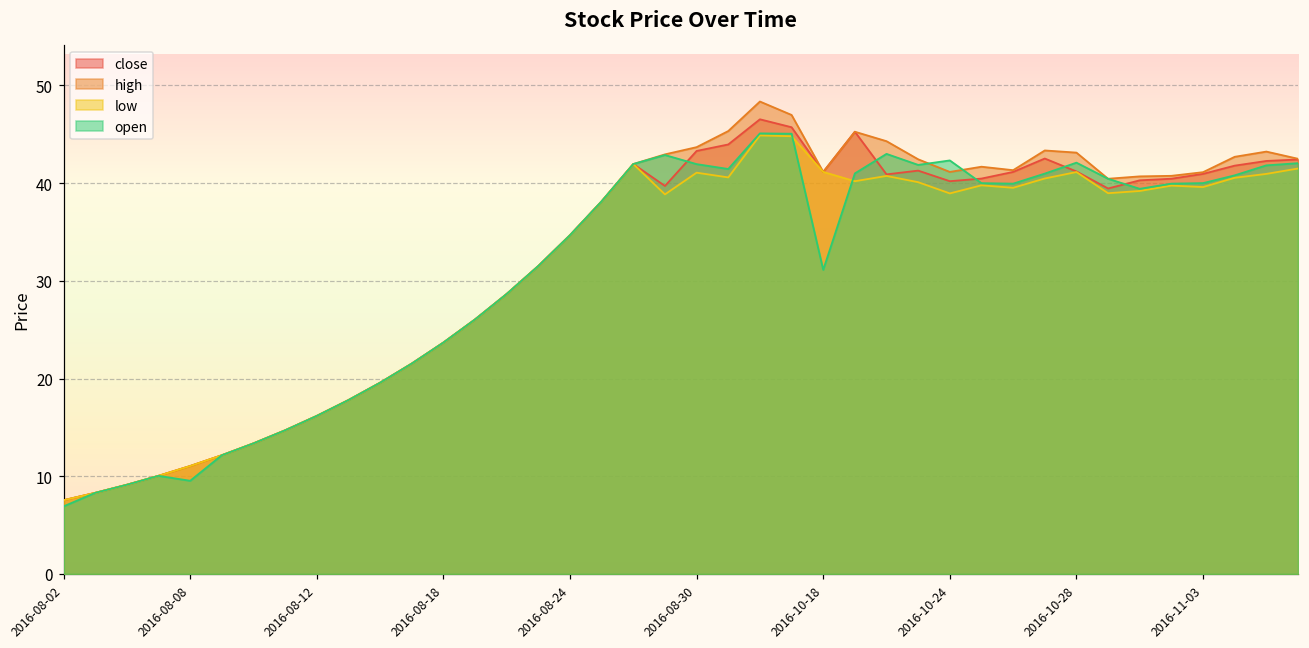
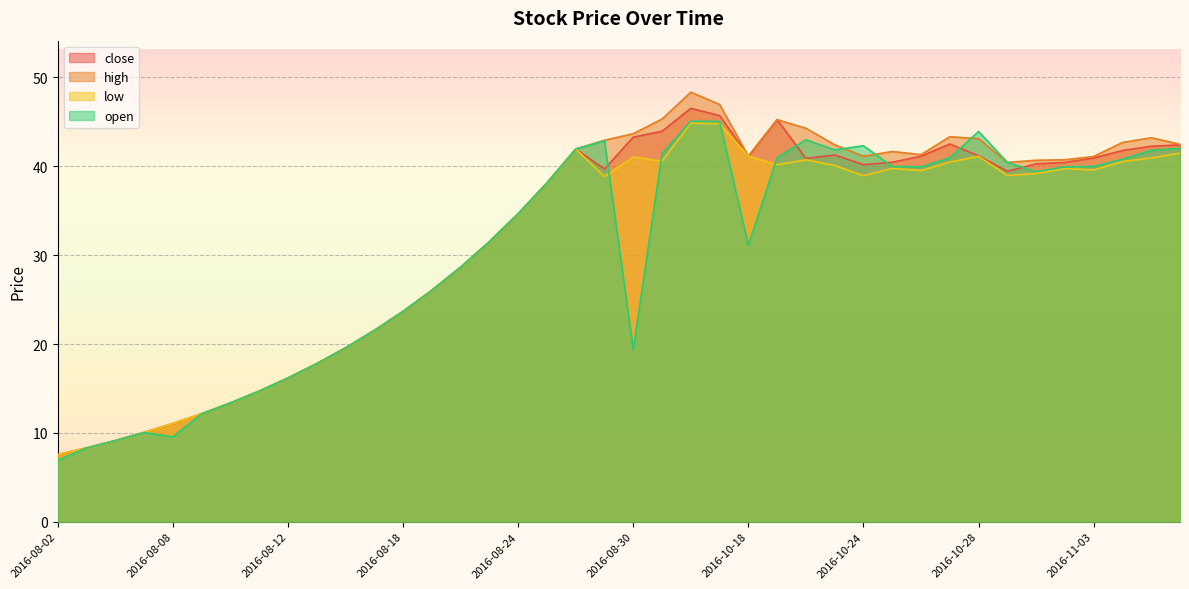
  {
    "open": {
      "2016-08-02": 7,
      "2016-08-08": 10,
-     "2016-08-30": 42,
+     "2016-08-30": 19,
      "2016-10-18": 31,
      "2016-10-24": 42,
-     "2016-10-28": 42,
+     "2016-10-28": 44,
      "2016-11-03": 40
    }
  }
